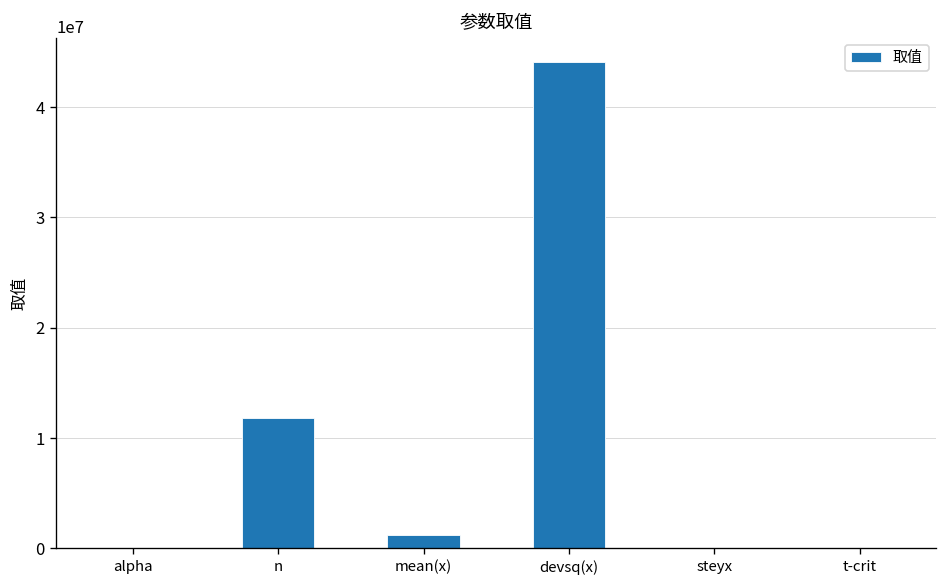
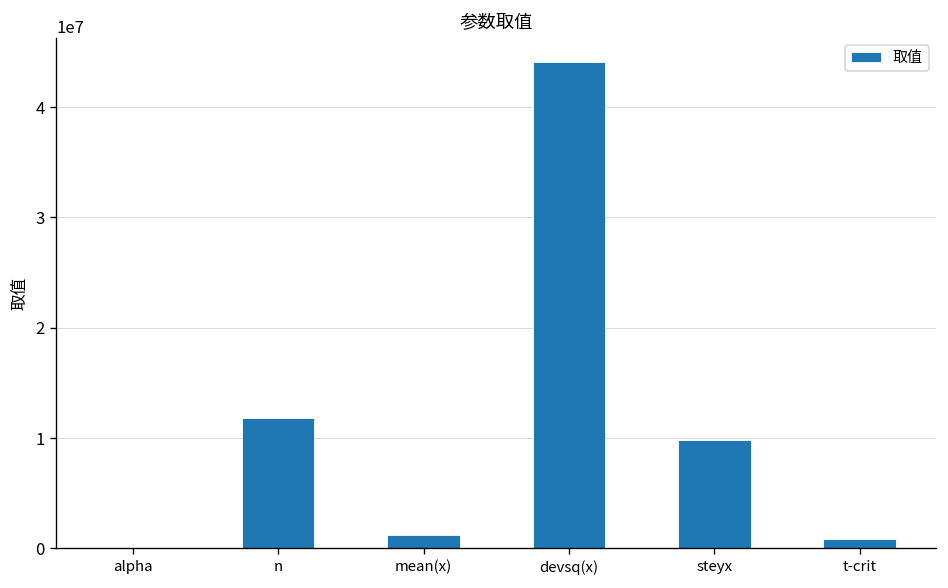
  {
    "n": 12000000,
    "mean(x)": 1000000,
    "devsq(x)": 44000000,
-   "steyx": 0,
-   "t-crit": 0
+   "steyx": 10000000,
+   "t-crit": 1000000
  }
